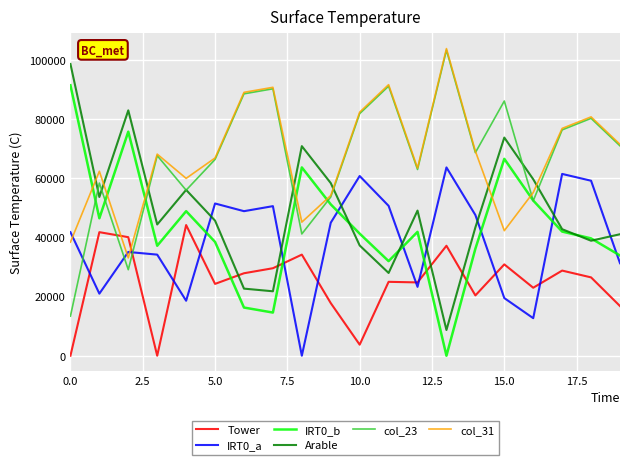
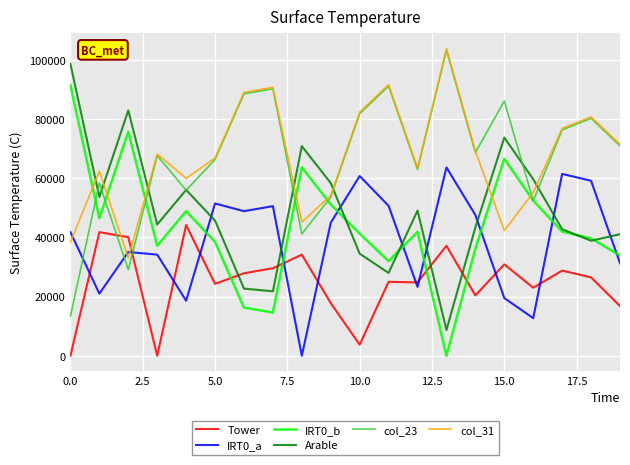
  {
    "Tower": {
      "0.0": 0,
      "5.0": 24000,
      "10.0": 4000,
      "15.0": 31000
    },
    "IRT0_a": {
      "0.0": 42000,
      "5.0": 52000,
      "10.0": 61000,
      "15.0": 20000
    },
    "IRT0_b": {
      "0.0": 92000,
      "5.0": 39000,
      "10.0": 41000,
      "15.0": 67000
    },
    "Arable": {
      "0.0": 99000,
      "5.0": 46000,
-     "10.0": 37000,
+     "10.0": 35000,
      "15.0": 74000
    },
    "col_23": {
      "0.0": 13000,
      "15.0": 86000
    },
    "col_31": {
      "0.0": 38000,
      "15.0": 42000
    }
  }
